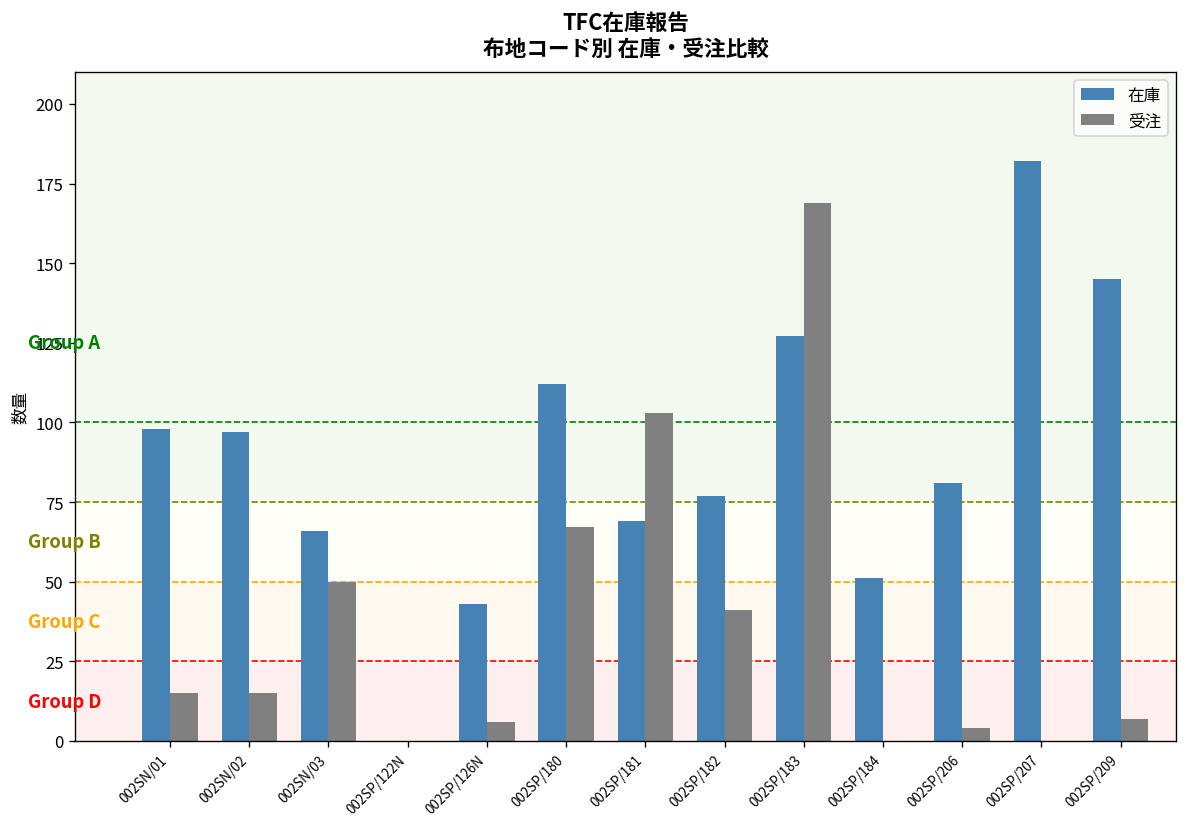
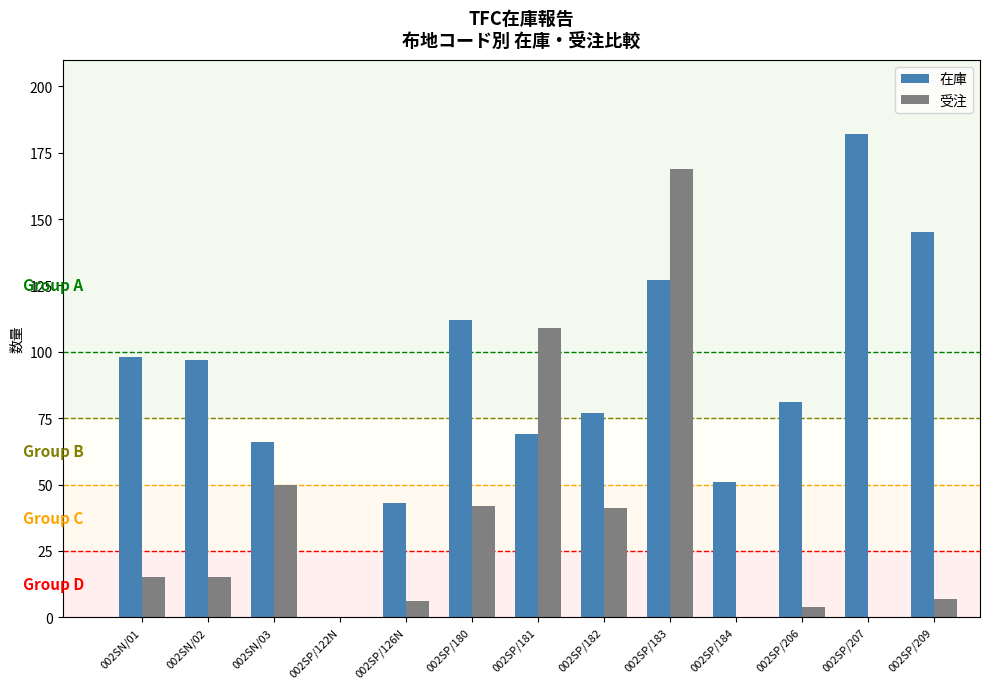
  {
    "在庫": {
      "002SN/01": 98,
      "002SN/02": 97,
      "002SN/03": 66,
      "002SP/122N": 0,
      "002SP/126N": 43,
      "002SP/180": 112,
      "002SP/181": 69,
      "002SP/182": 77,
      "002SP/183": 127,
      "002SP/184": 51,
      "002SP/206": 81,
      "002SP/207": 182,
      "002SP/209": 145
    },
    "受注": {
      "002SN/01": 15,
      "002SN/02": 15,
      "002SN/03": 50,
      "002SP/122N": 0,
      "002SP/126N": 6,
-     "002SP/180": 67,
-     "002SP/181": 103,
+     "002SP/180": 42,
+     "002SP/181": 109,
      "002SP/182": 41,
      "002SP/183": 169,
      "002SP/184": 0,
      "002SP/206": 4,
      "002SP/207": 0,
      "002SP/209": 7
    }
  }
